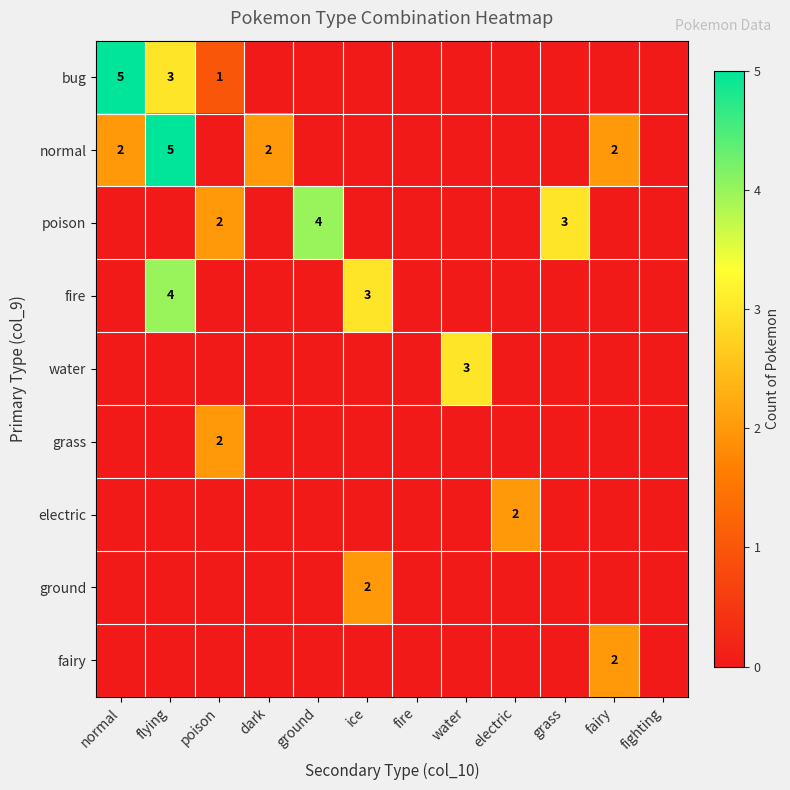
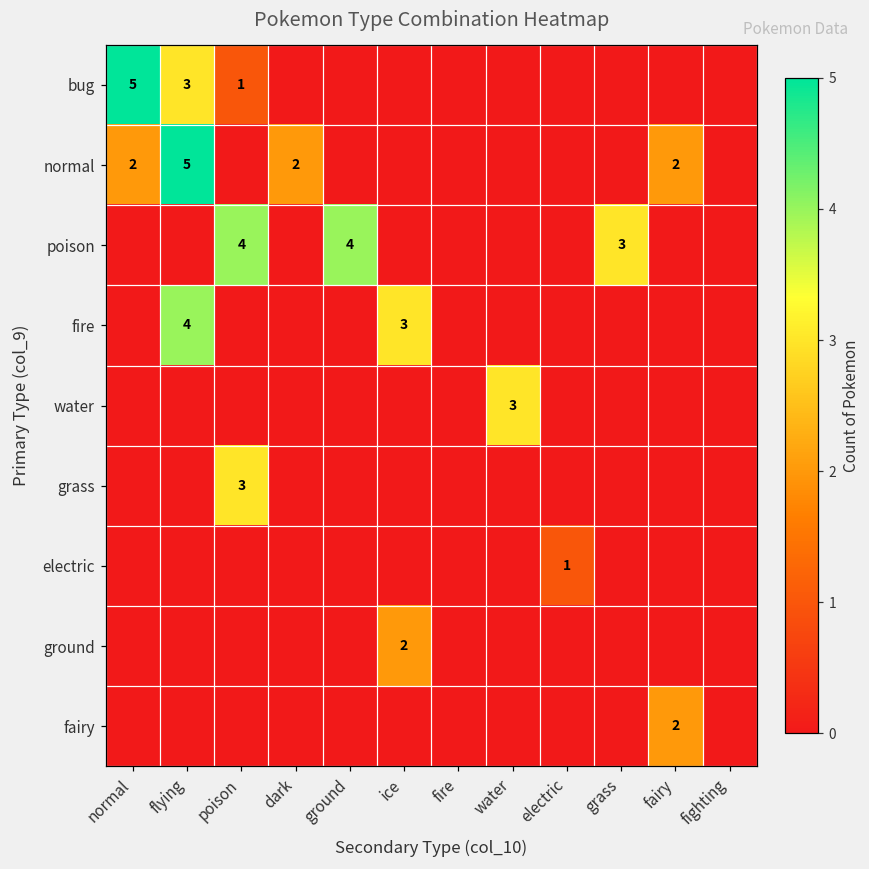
  {
    "bug": {
      "normal": 5,
      "flying": 3,
      "poison": 1
    },
    "normal": {
      "normal": 2,
      "flying": 5,
      "dark": 2,
      "fairy": 2
    },
    "poison": {
-     "poison": 2,
+     "poison": 4,
      "ground": 4,
      "grass": 3
    },
    "fire": {
      "flying": 4,
      "ice": 3
    },
    "water": {
      "water": 3
    },
    "grass": {
-     "poison": 2
+     "poison": 3
    },
    "electric": {
-     "electric": 2
+     "electric": 1
    },
    "ground": {
      "ice": 2
    },
    "fairy": {
      "fairy": 2
    }
  }
